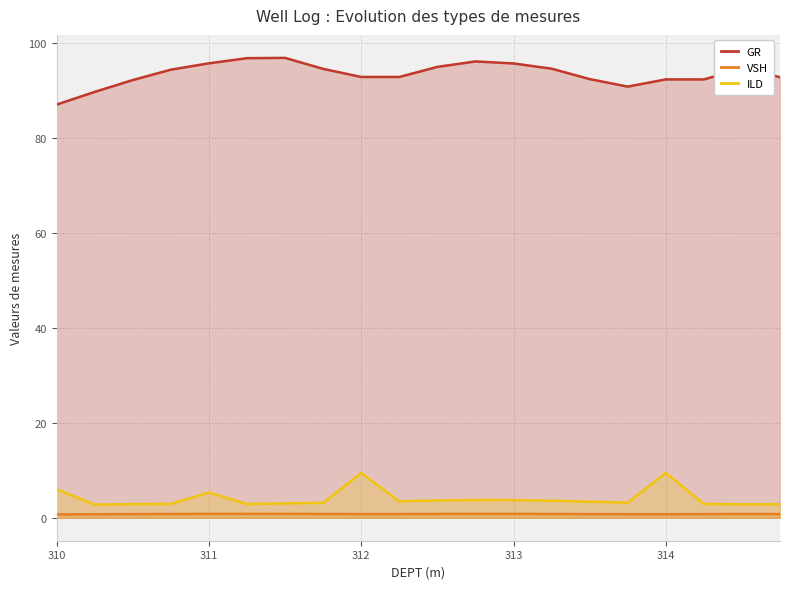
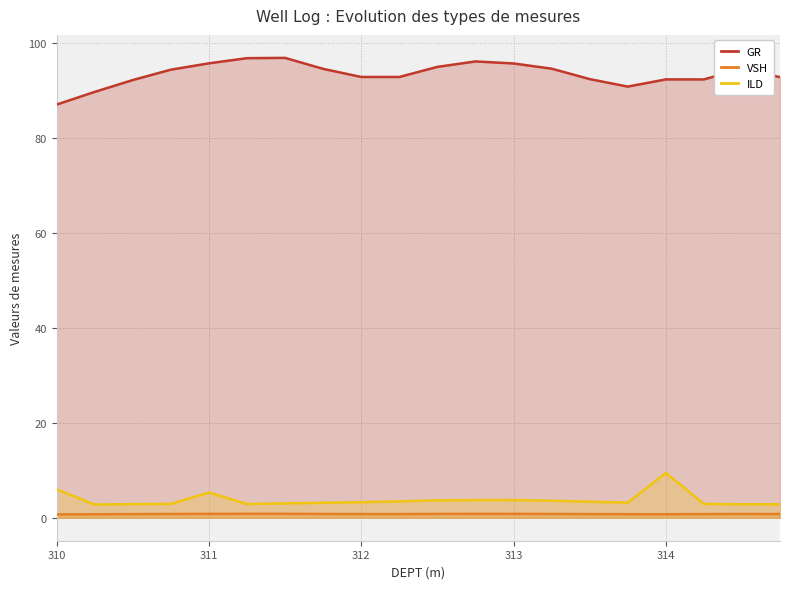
  {
    "GR": {
      "310": 87,
      "311": 96,
      "312": 93,
      "313": 96,
      "314": 92
    },
    "VSH": {
      "310": 1,
      "311": 1,
      "312": 1,
      "313": 1,
      "314": 1
    },
    "ILD": {
      "310": 6,
      "311": 5,
-     "312": 9,
+     "312": 3,
      "313": 4,
      "314": 9
    }
  }
